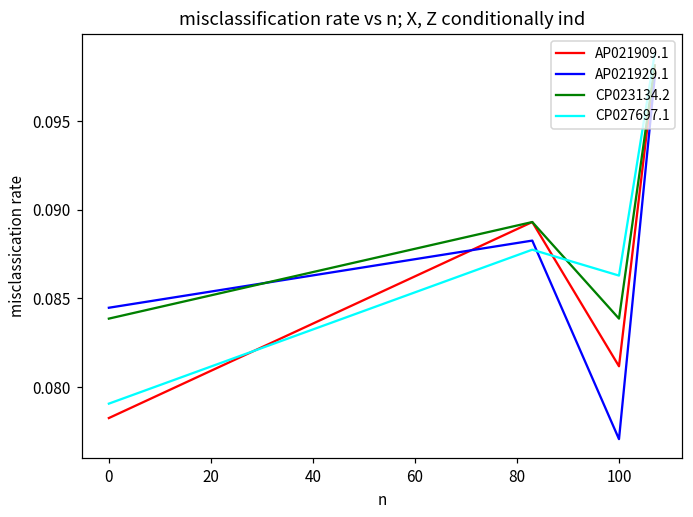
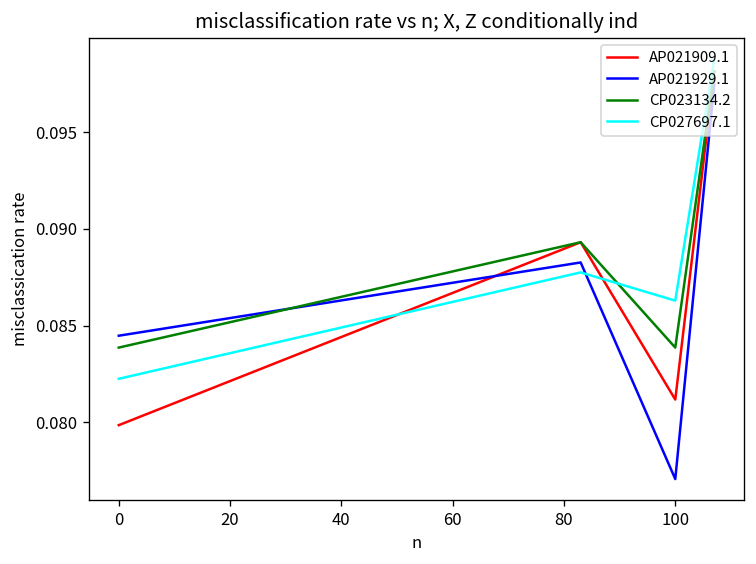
  {
    "AP021909.1": {
-     "0": 0.0783,
+     "0": 0.0799,
      "100": 0.0812
    },
    "AP021929.1": {
      "0": 0.0845,
      "100": 0.0771
    },
    "CP023134.2": {
      "0": 0.0839,
      "100": 0.0839
    },
    "CP027697.1": {
-     "0": 0.0791,
+     "0": 0.0823,
      "100": 0.0863
    }
  }
